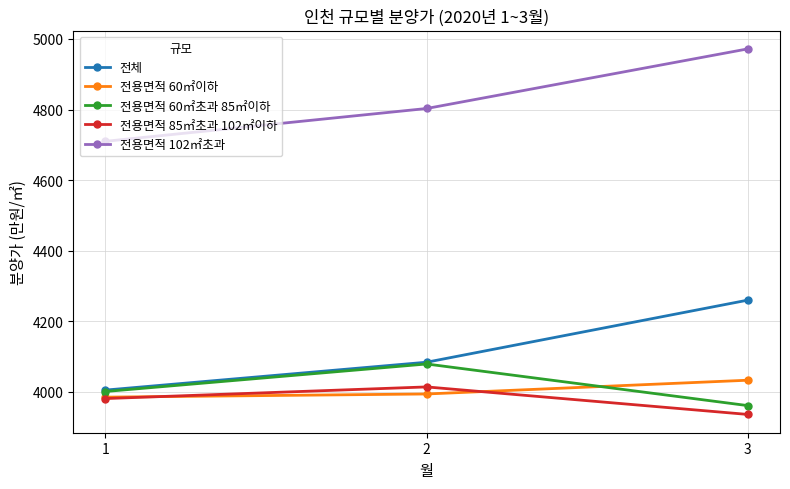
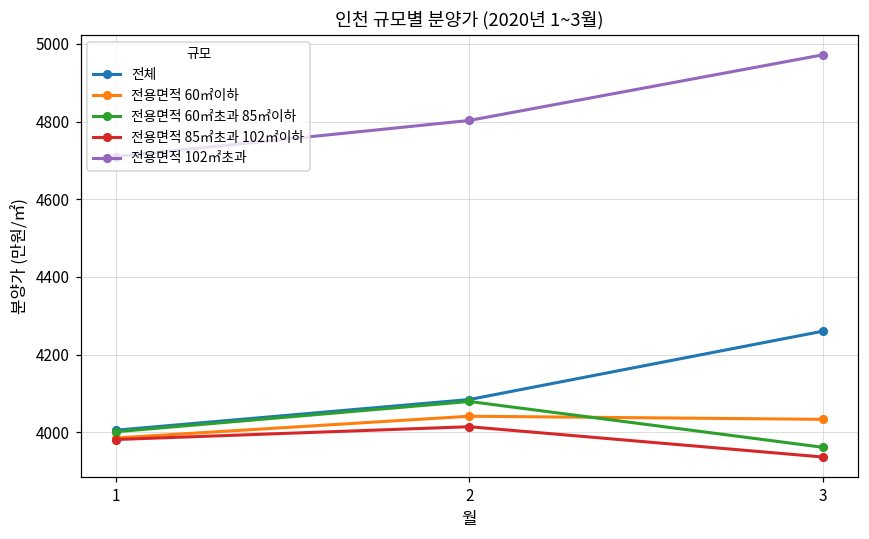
  {
    "전체": {
      "3": 4260
    },
    "전용면적 60㎡이하": {
-     "2": 3990,
+     "2": 4040,
      "3": 4030
    },
    "전용면적 60㎡초과 85㎡이하": {
      "3": 3960
    },
    "전용면적 85㎡초과 102㎡이하": {
      "2": 4010,
      "3": 3940
    },
    "전용면적 102㎡초과": {
      "2": 4800,
      "3": 4970
    }
  }
